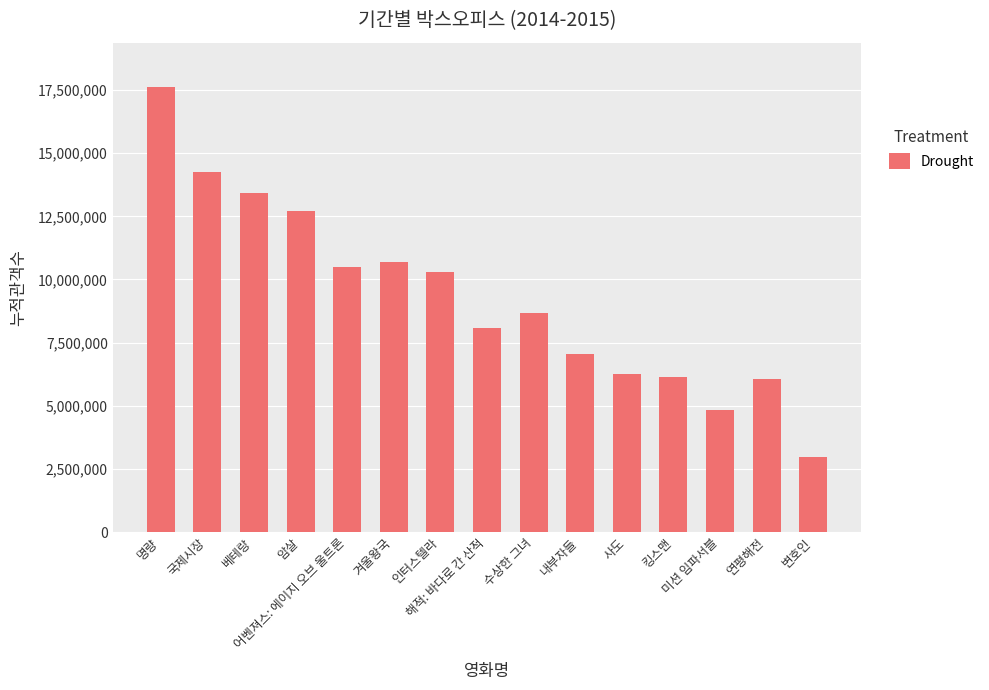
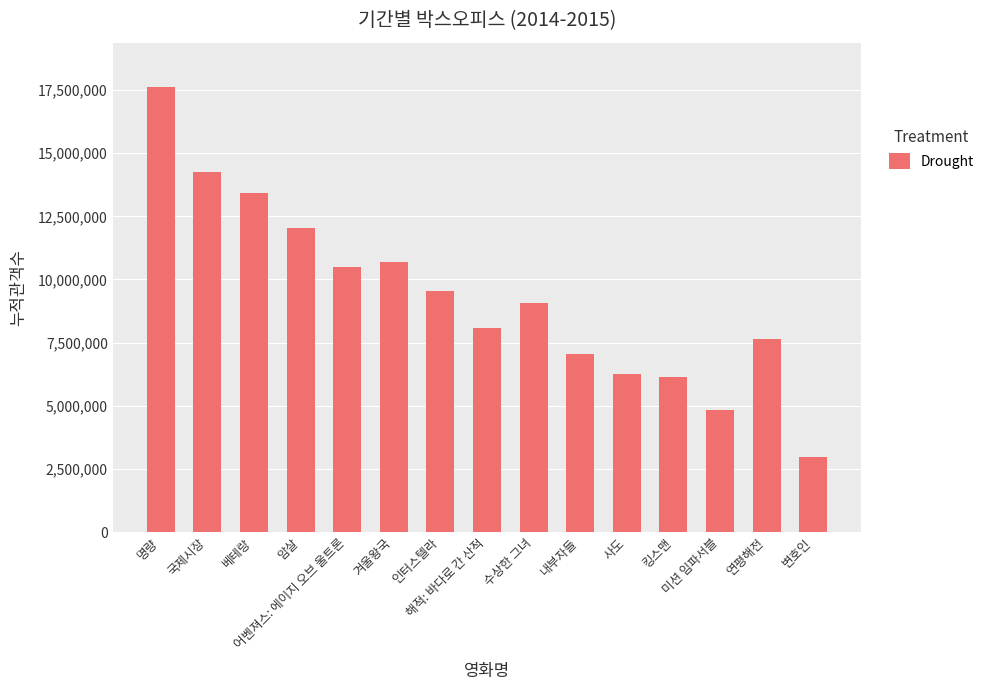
  {
    "명량": "17,600,000",
    "국제시장": "14,300,000",
    "베테랑": "13,400,000",
-   "암살": "12,700,000",
+   "암살": "12,000,000",
    "어벤져스: 에이지 오브 울트론": "10,500,000",
    "겨울왕국": "10,700,000",
-   "인터스텔라": "10,300,000",
+   "인터스텔라": "9,500,000",
    "해적: 바다로 간 산적": "8,100,000",
-   "수상한 그녀": "8,700,000",
+   "수상한 그녀": "9,100,000",
    "내부자들": "7,100,000",
    "사도": "6,200,000",
    "킹스맨": "6,100,000",
    "미션 임파서블": "4,800,000",
-   "연평해전": "6,000,000",
+   "연평해전": "7,600,000",
    "변호인": "3,000,000"
  }
